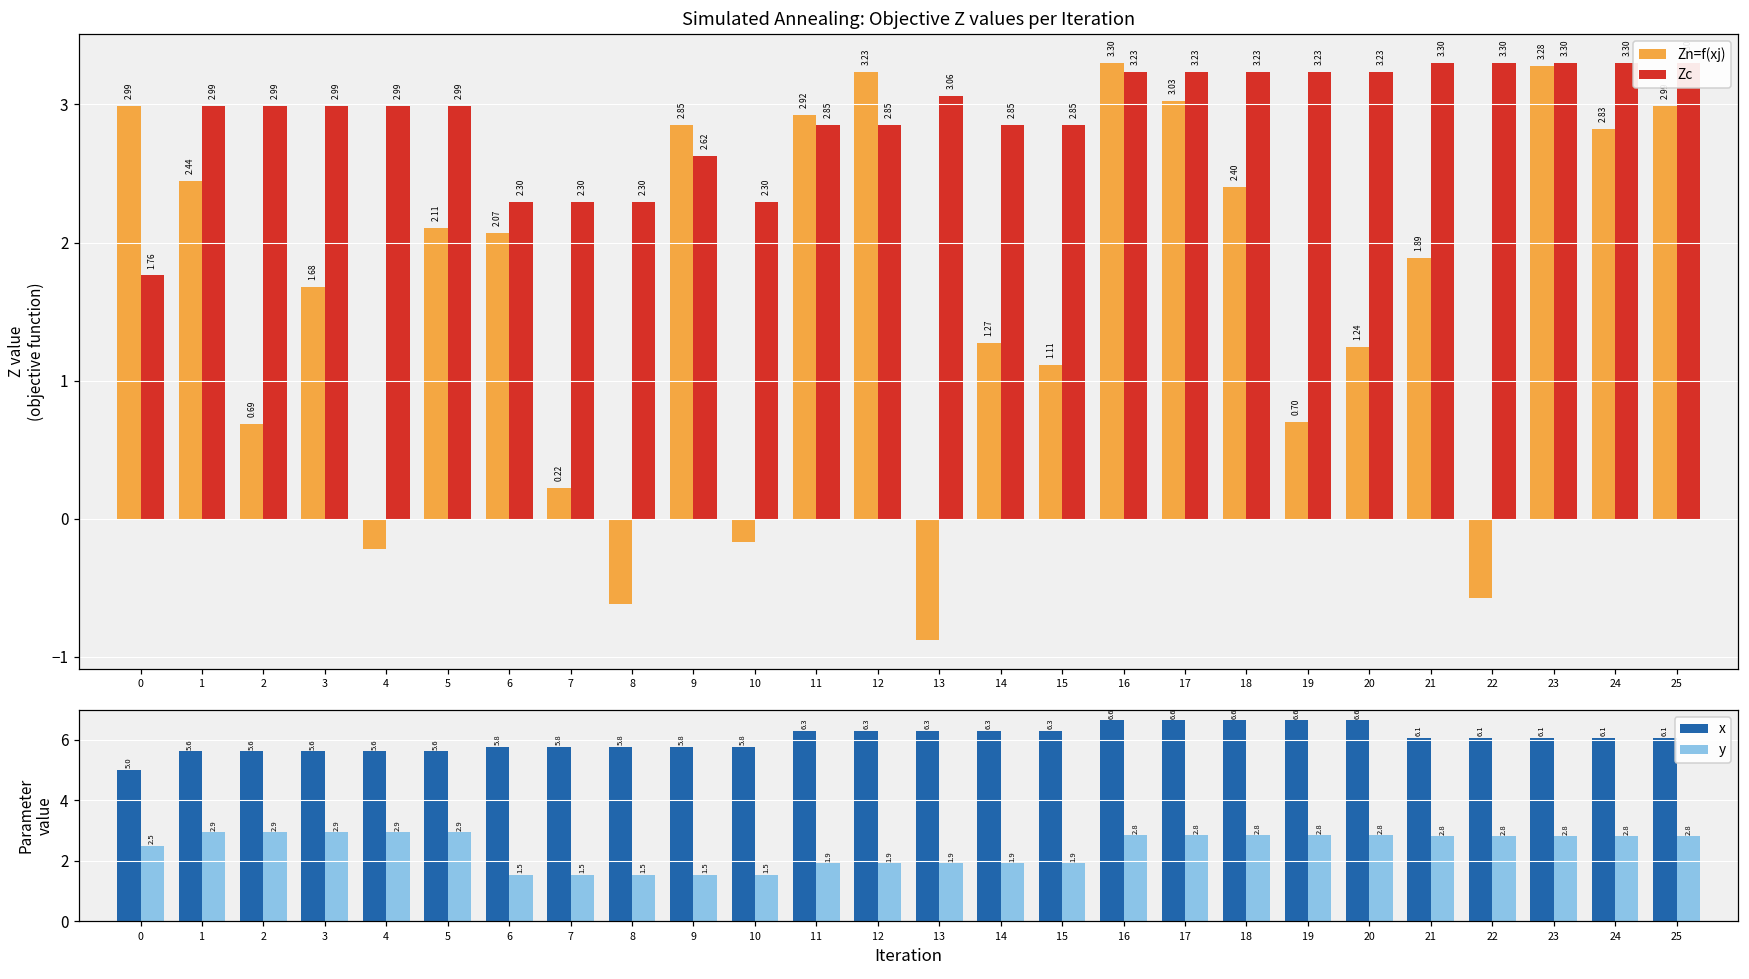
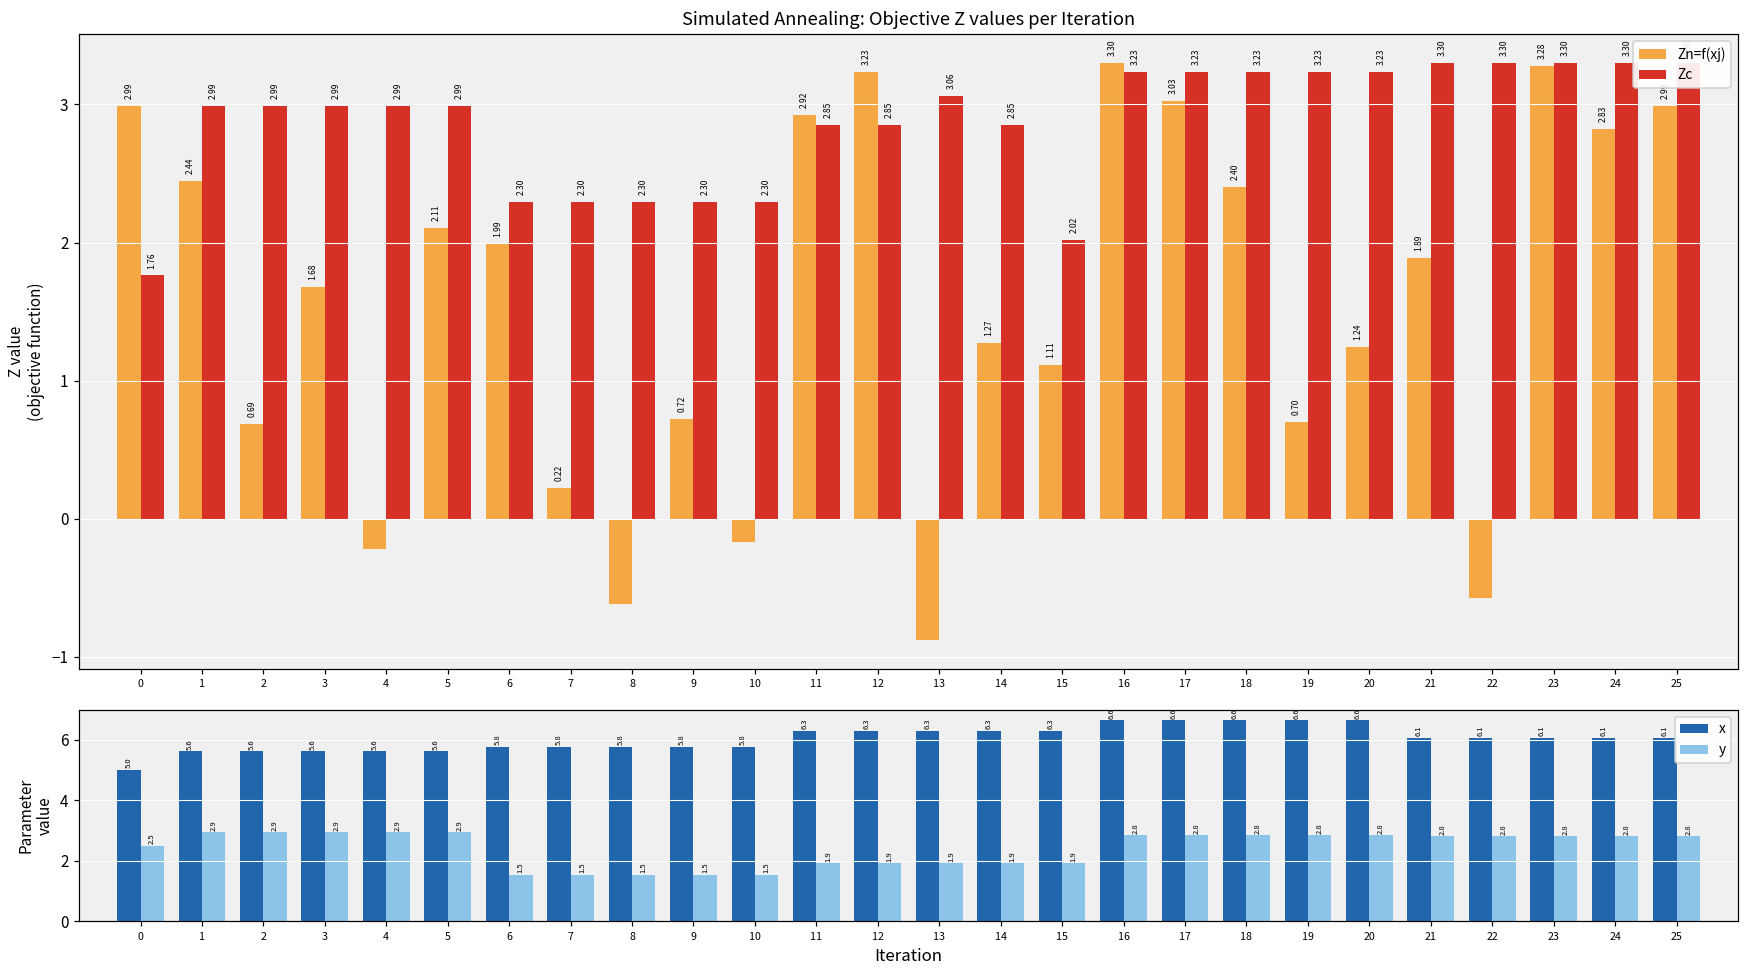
  {
    "Simulated Annealing: Objective Z values per Iteration": {
      "Zn=f(xj)": {
        "0": 2.99,
        "1": 2.44,
        "2": 0.69,
        "3": 1.68,
        "5": 2.11,
-       "6": 2.07,
+       "6": 1.99,
        "7": 0.22,
-       "9": 2.85,
+       "9": 0.72,
        "11": 2.92,
        "12": 3.23,
        "14": 1.27,
        "15": 1.11,
        "16": 3.30,
        "17": 3.03,
        "18": 2.40,
        "19": 0.70,
        "20": 1.24,
        "21": 1.89,
        "23": 3.28,
        "24": 2.83
      },
      "Zc": {
        "0": 1.76,
        "1": 2.99,
        "2": 2.99,
        "3": 2.99,
        "4": 2.99,
        "5": 2.99,
        "6": 2.30,
        "7": 2.30,
        "8": 2.30,
-       "9": 2.62,
+       "9": 2.30,
        "10": 2.30,
        "11": 2.85,
        "12": 2.85,
        "13": 3.06,
        "14": 2.85,
-       "15": 2.85,
+       "15": 2.02,
        "16": 3.23,
        "17": 3.23,
        "18": 3.23,
        "19": 3.23,
        "20": 3.23,
        "21": 3.30,
        "22": 3.30,
        "23": 3.30,
        "24": 3.30
      }
    }
  }
